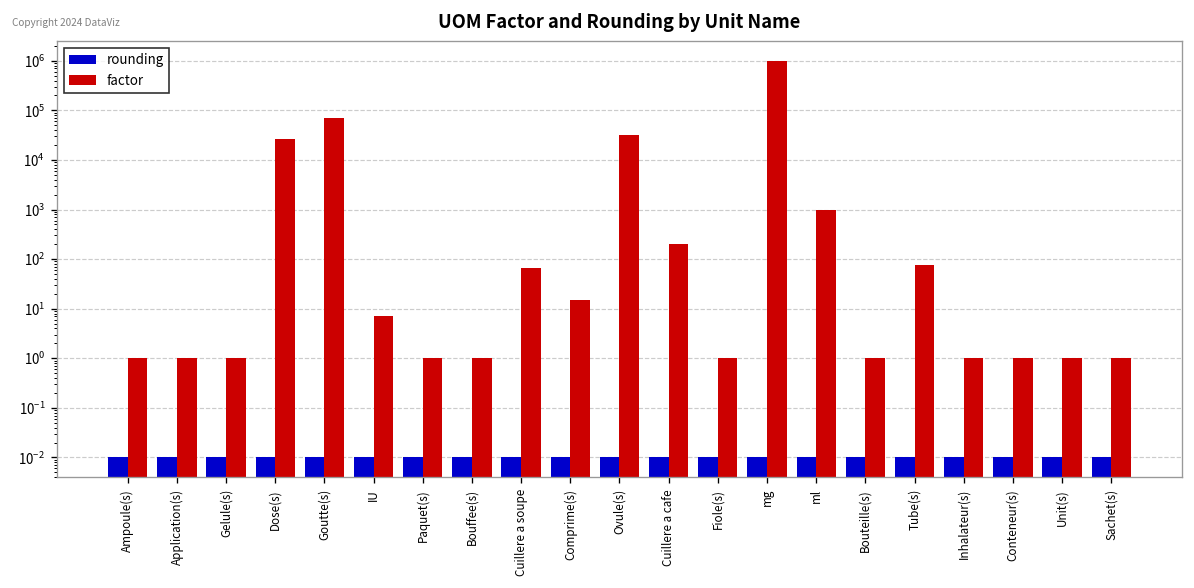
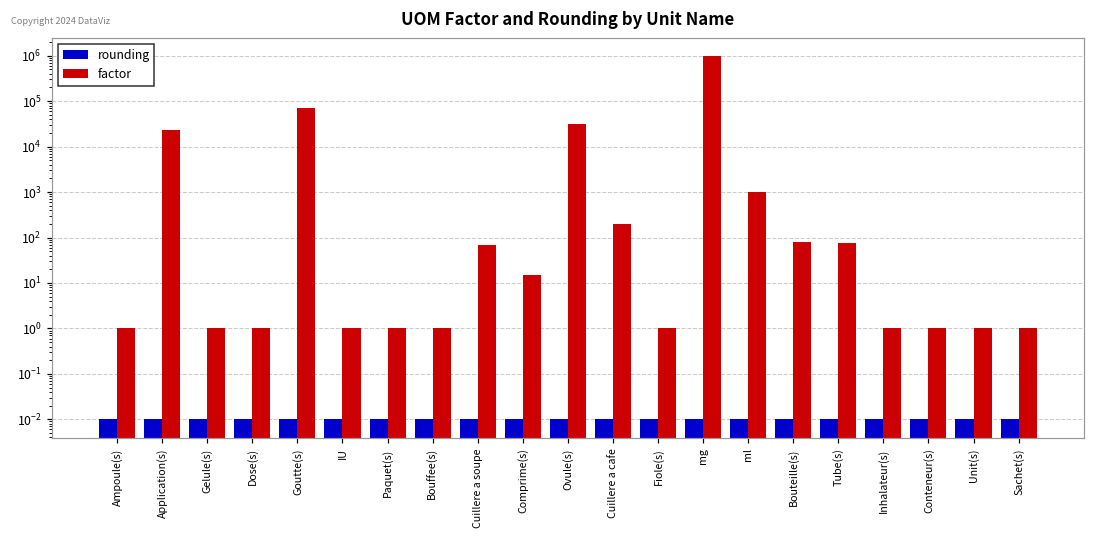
  {
    "rounding": {
      "Ampoule(s)": 0.010,
      "Application(s)": 0.010,
      "Gelule(s)": 0.010,
      "Dose(s)": 0.010,
      "Goutte(s)": 0.010,
      "IU": 0.010,
      "Paquet(s)": 0.010,
      "Bouffee(s)": 0.010,
      "Cuillere a soupe": 0.010,
      "Comprime(s)": 0.010,
      "Ovule(s)": 0.010,
      "Cuillere a cafe": 0.010,
      "Fiole(s)": 0.010,
      "mg": 0.010,
      "ml": 0.010,
      "Bouteille(s)": 0.010,
      "Tube(s)": 0.010,
      "Inhalateur(s)": 0.010,
      "Conteneur(s)": 0.010,
      "Unit(s)": 0.010,
      "Sachet(s)": 0.010
    },
    "factor": {
      "Ampoule(s)": 1,
-     "Application(s)": 1,
+     "Application(s)": 20000,
      "Gelule(s)": 1,
-     "Dose(s)": 30000,
+     "Dose(s)": 1,
      "Goutte(s)": 70000,
-     "IU": 7,
+     "IU": 1,
      "Paquet(s)": 1,
      "Bouffee(s)": 1,
      "Cuillere a soupe": 70,
      "Comprime(s)": 15,
      "Ovule(s)": 30000,
      "Cuillere a cafe": 200,
      "Fiole(s)": 1,
      "mg": 1000000,
      "ml": 1000,
-     "Bouteille(s)": 1,
+     "Bouteille(s)": 80,
      "Tube(s)": 80,
      "Inhalateur(s)": 1,
      "Conteneur(s)": 1,
      "Unit(s)": 1,
      "Sachet(s)": 1
    }
  }
